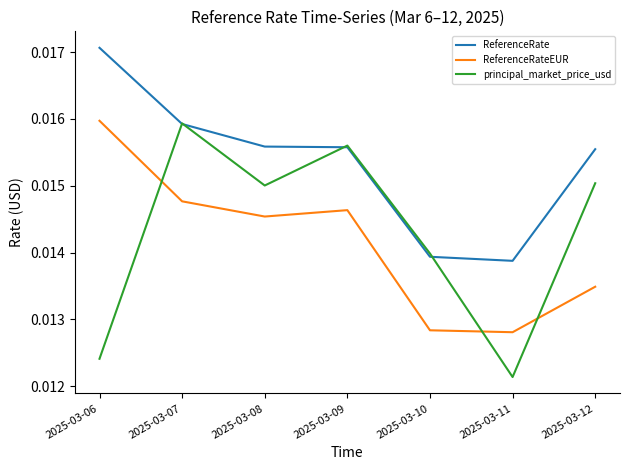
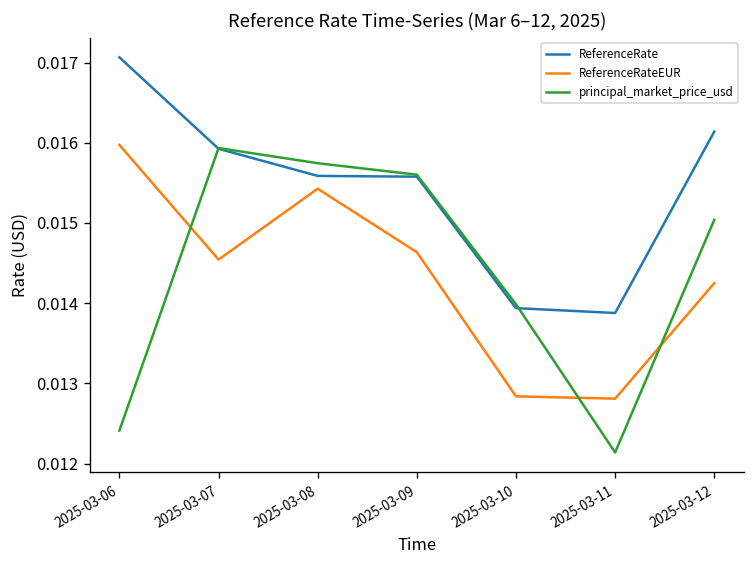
  {
    "ReferenceRate": {
      "2025-03-06": 0.0171,
      "2025-03-08": 0.0156,
      "2025-03-10": 0.0139,
      "2025-03-11": 0.0139,
-     "2025-03-12": 0.0155
+     "2025-03-12": 0.0161
    },
    "ReferenceRateEUR": {
      "2025-03-06": 0.0160,
-     "2025-03-07": 0.0148,
-     "2025-03-08": 0.0145,
+     "2025-03-07": 0.0145,
+     "2025-03-08": 0.0154,
      "2025-03-09": 0.0146,
      "2025-03-10": 0.0128,
      "2025-03-11": 0.0128,
-     "2025-03-12": 0.0135
+     "2025-03-12": 0.0142
    },
    "principal_market_price_usd": {
      "2025-03-06": 0.0124,
-     "2025-03-08": 0.0150,
+     "2025-03-08": 0.0157,
      "2025-03-10": 0.0140,
      "2025-03-11": 0.0121,
      "2025-03-12": 0.0150
    }
  }
